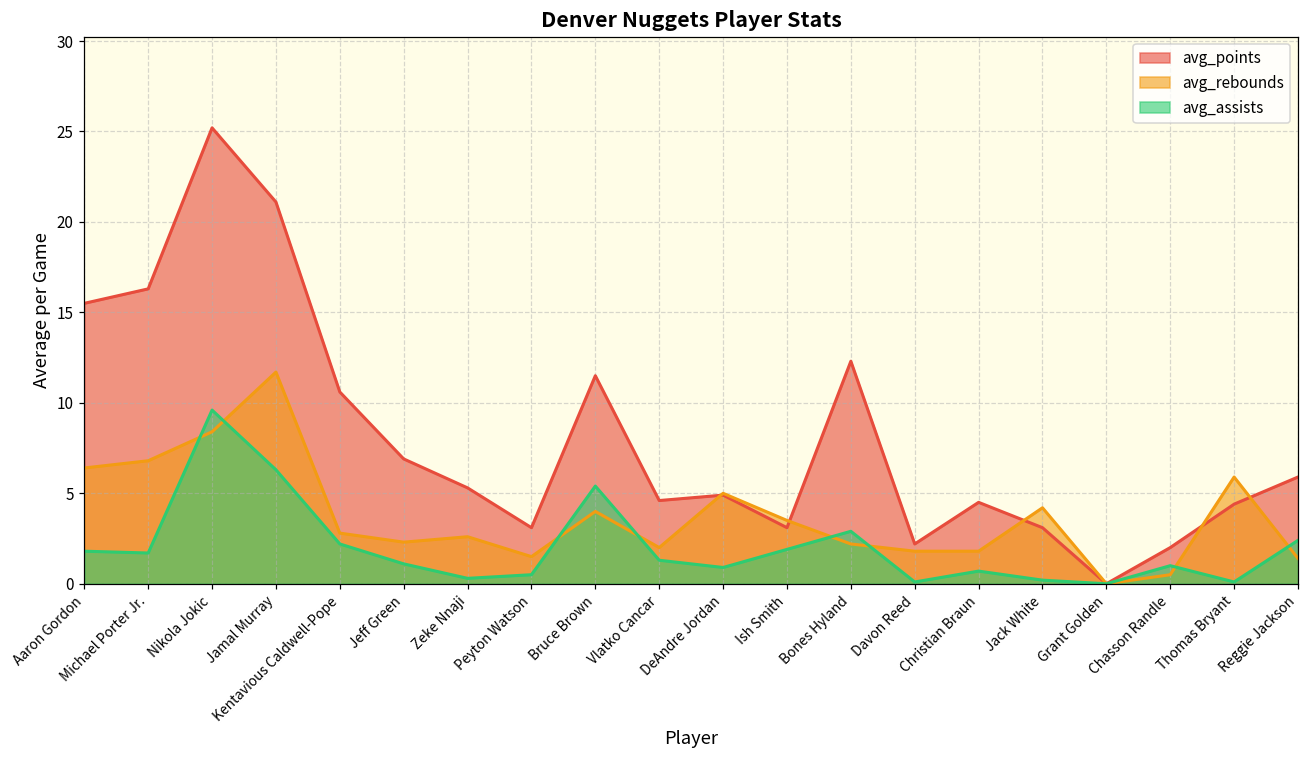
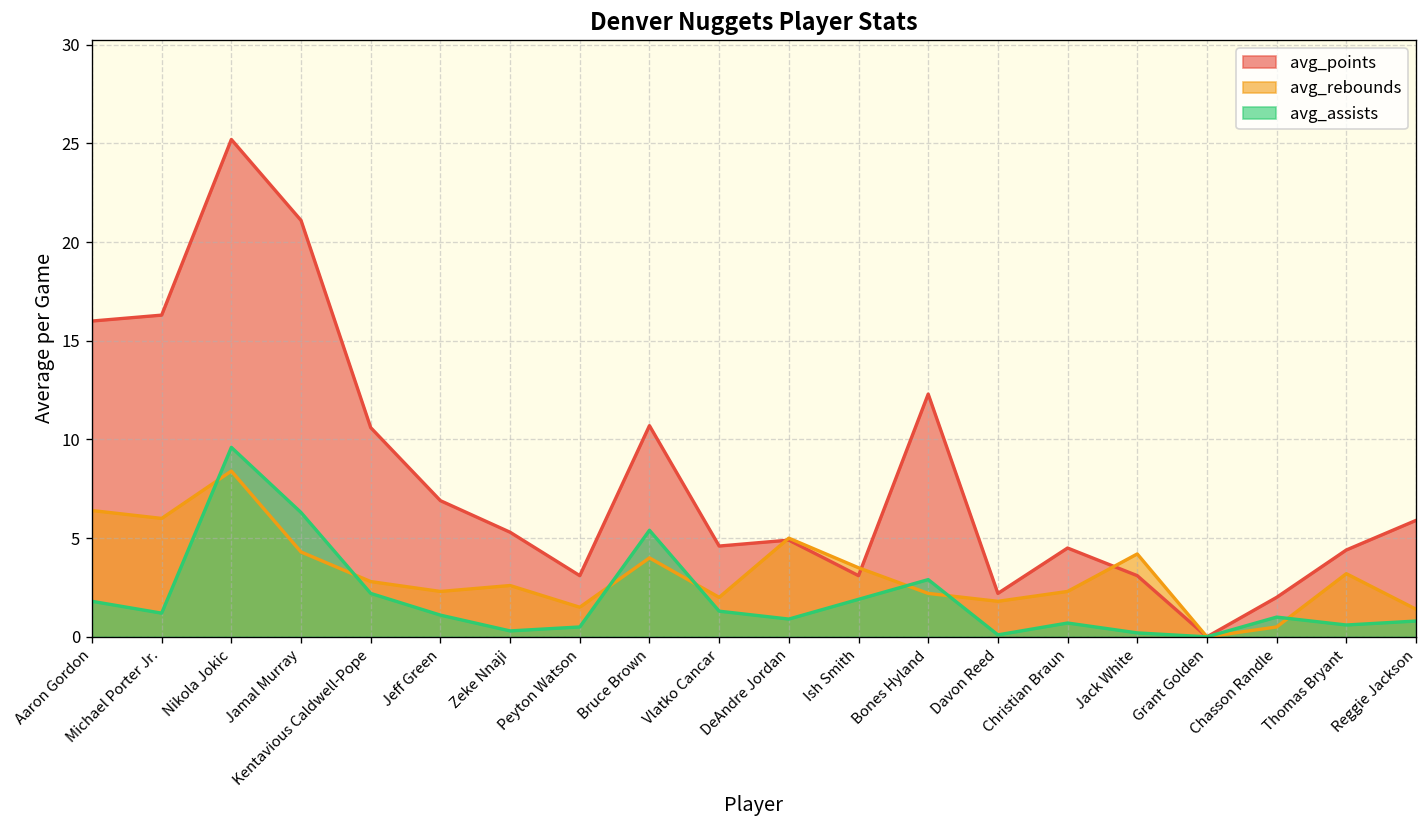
  {
    "avg_points": {
-     "Aaron Gordon": 15.5,
+     "Aaron Gordon": 16.0,
      "Michael Porter Jr.": 16.3,
      "Nikola Jokic": 25.2,
      "Jamal Murray": 21.1,
      "Kentavious Caldwell-Pope": 10.6,
      "Jeff Green": 6.9,
      "Zeke Nnaji": 5.3,
      "Peyton Watson": 3.1,
-     "Bruce Brown": 11.5,
+     "Bruce Brown": 10.7,
      "Vlatko Cancar": 4.6,
      "Ish Smith": 3.1,
      "Bones Hyland": 12.3,
      "Davon Reed": 2.2,
      "Christian Braun": 4.5,
      "Jack White": 3.1,
      "Chasson Randle": 2.0,
      "Thomas Bryant": 4.4,
      "Reggie Jackson": 5.9
    },
    "avg_rebounds": {
      "Aaron Gordon": 6.4,
-     "Michael Porter Jr.": 6.8,
+     "Michael Porter Jr.": 6.0,
      "Nikola Jokic": 8.4,
-     "Jamal Murray": 11.7,
+     "Jamal Murray": 4.3,
      "Kentavious Caldwell-Pope": 2.8,
      "Jeff Green": 2.3,
      "Zeke Nnaji": 2.6,
      "Peyton Watson": 1.5,
      "Bruce Brown": 4.0,
      "Vlatko Cancar": 2.0,
      "Ish Smith": 3.5,
      "Bones Hyland": 2.2,
      "Davon Reed": 1.8,
-     "Christian Braun": 1.8,
+     "Christian Braun": 2.3,
      "Jack White": 4.2,
      "Chasson Randle": 0.5,
-     "Thomas Bryant": 5.9,
+     "Thomas Bryant": 3.2,
      "Reggie Jackson": 1.4
    },
    "avg_assists": {
      "Aaron Gordon": 1.8,
-     "Michael Porter Jr.": 1.7,
+     "Michael Porter Jr.": 1.2,
      "Nikola Jokic": 9.6,
      "Jamal Murray": 6.3,
      "Kentavious Caldwell-Pope": 2.2,
      "Jeff Green": 1.1,
      "Zeke Nnaji": 0.3,
      "Peyton Watson": 0.5,
      "Bruce Brown": 5.4,
      "Vlatko Cancar": 1.3,
      "DeAndre Jordan": 0.9,
      "Ish Smith": 1.9,
      "Bones Hyland": 2.9,
      "Davon Reed": 0.1,
      "Christian Braun": 0.7,
      "Jack White": 0.2,
      "Chasson Randle": 1.0,
-     "Thomas Bryant": 0.1,
-     "Reggie Jackson": 2.4
+     "Thomas Bryant": 0.6,
+     "Reggie Jackson": 0.8
    }
  }
